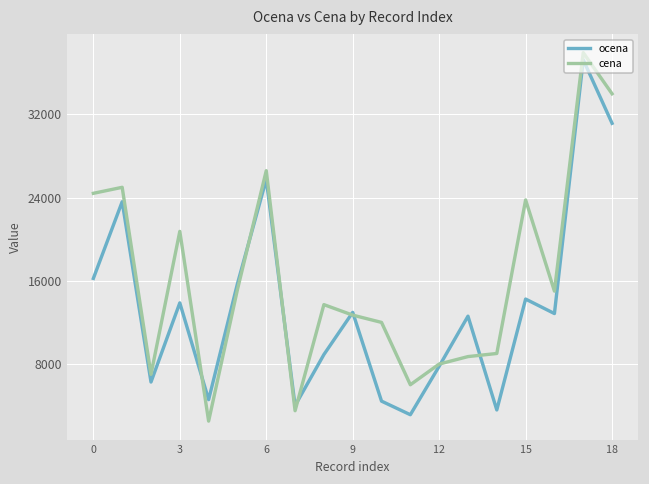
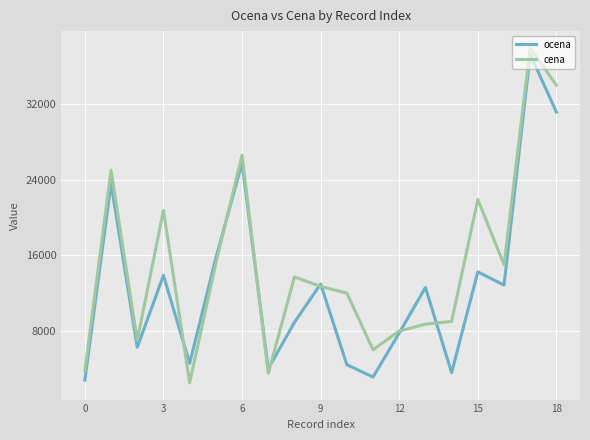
  {
    "ocena": {
-     "0": 16000,
+     "0": 3000,
      "3": 14000,
      "6": 26000,
      "15": 14000,
      "18": 31000
    },
    "cena": {
-     "0": 24000,
+     "0": 4000,
      "3": 21000,
      "6": 27000,
-     "15": 24000,
+     "15": 22000,
      "18": 34000
    }
  }
